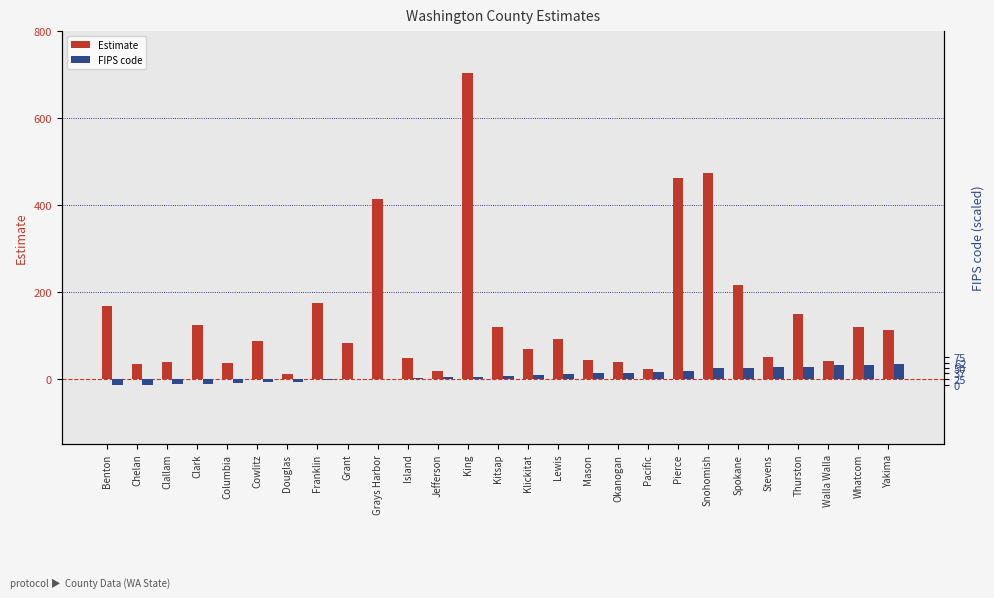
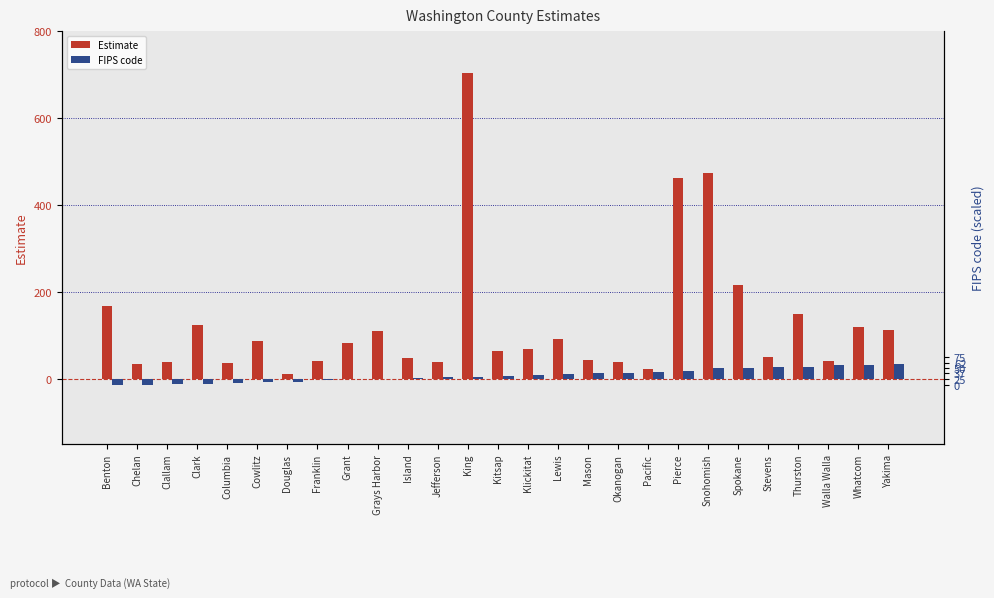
  {
    "Estimate": {
      "Benton": 170,
      "Chelan": 40,
      "Clallam": 40,
      "Clark": 120,
      "Columbia": 40,
      "Cowlitz": 90,
      "Douglas": 10,
-     "Franklin": 170,
+     "Franklin": 40,
      "Grant": 80,
-     "Grays Harbor": 410,
+     "Grays Harbor": 110,
      "Island": 50,
-     "Jefferson": 20,
+     "Jefferson": 40,
      "King": 700,
-     "Kitsap": 120,
+     "Kitsap": 70,
      "Klickitat": 70,
      "Lewis": 90,
      "Mason": 40,
      "Okanogan": 40,
      "Pacific": 20,
      "Pierce": 460,
      "Snohomish": 470,
      "Spokane": 220,
      "Stevens": 50,
      "Thurston": 150,
      "Walla Walla": 40,
      "Whatcom": 120,
      "Yakima": 110
    }
  }
